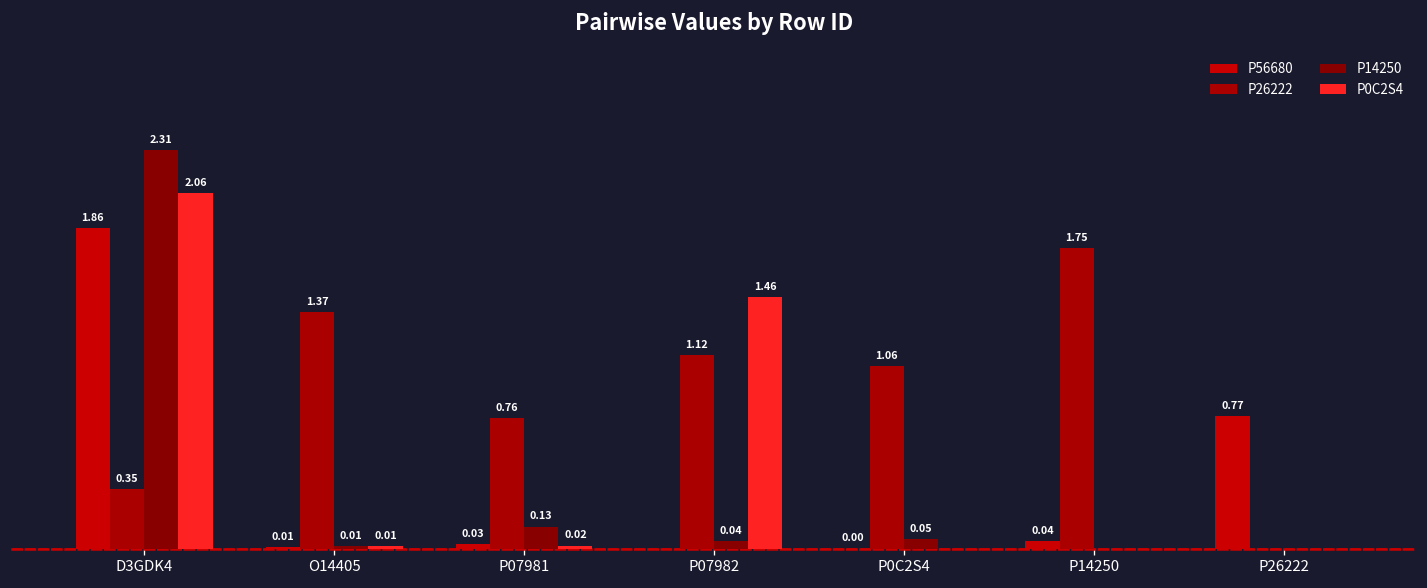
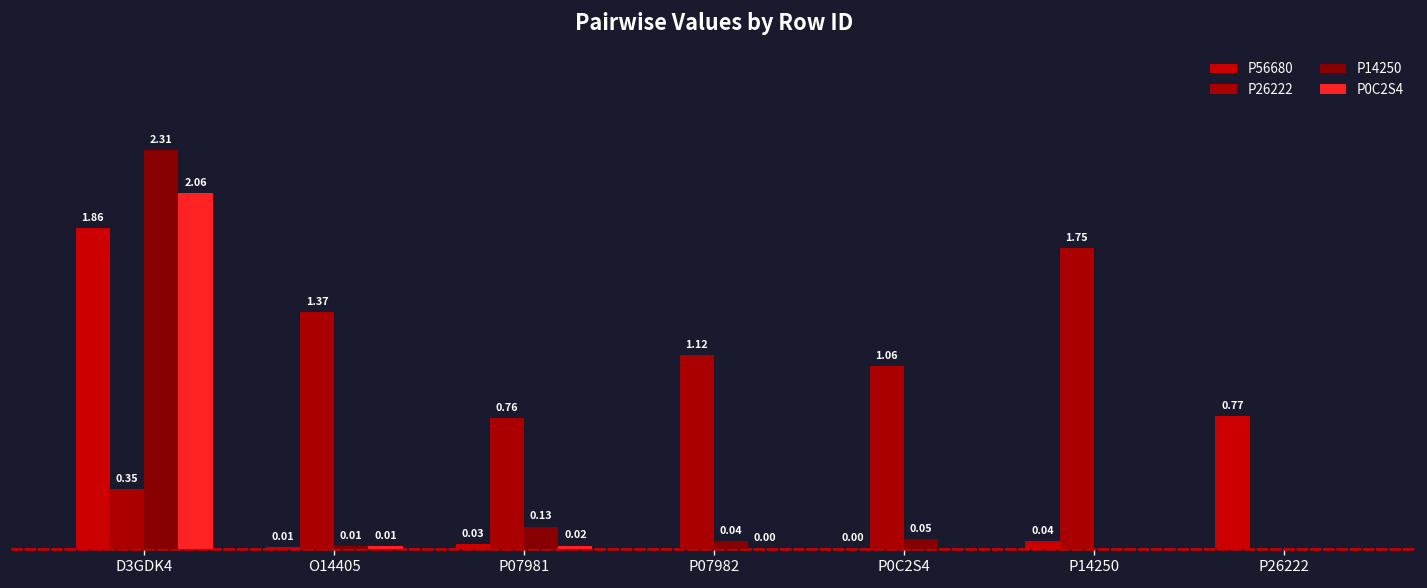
  {
    "P0C2S4": {
      "D3GDK4": 2.06,
      "O14405": 0.01,
      "P07981": 0.02,
-     "P07982": 1.46
+     "P07982": 0.00
    }
  }
